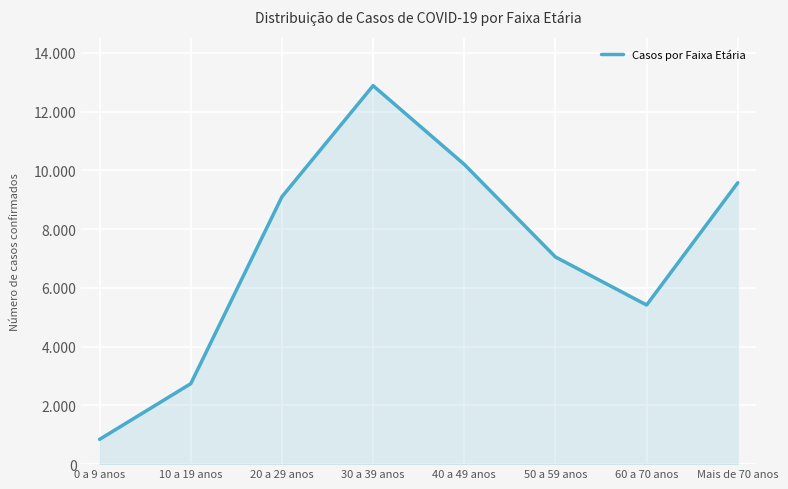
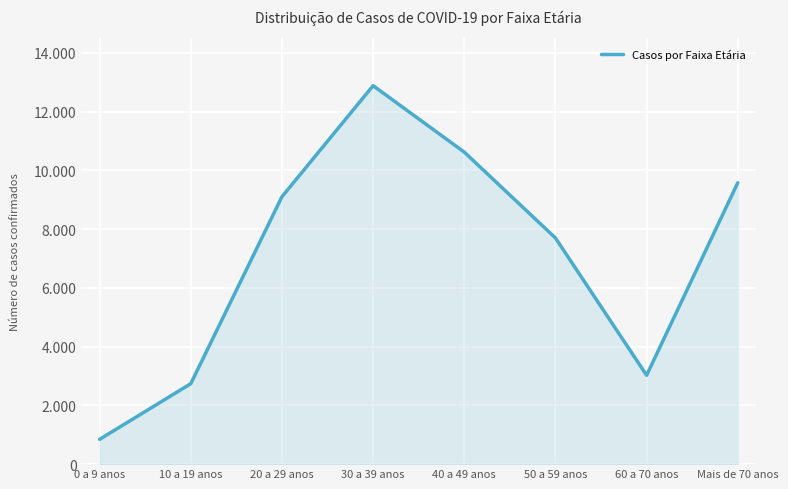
  {
    "0 a 9 anos": 0.8,
    "10 a 19 anos": 2.7,
    "20 a 29 anos": 9.1,
    "30 a 39 anos": 12.9,
-   "40 a 49 anos": 10.2,
-   "50 a 59 anos": 7.1,
-   "60 a 70 anos": 5.4,
+   "40 a 49 anos": 10.6,
+   "50 a 59 anos": 7.7,
+   "60 a 70 anos": 3.0,
    "Mais de 70 anos": 9.6
  }
